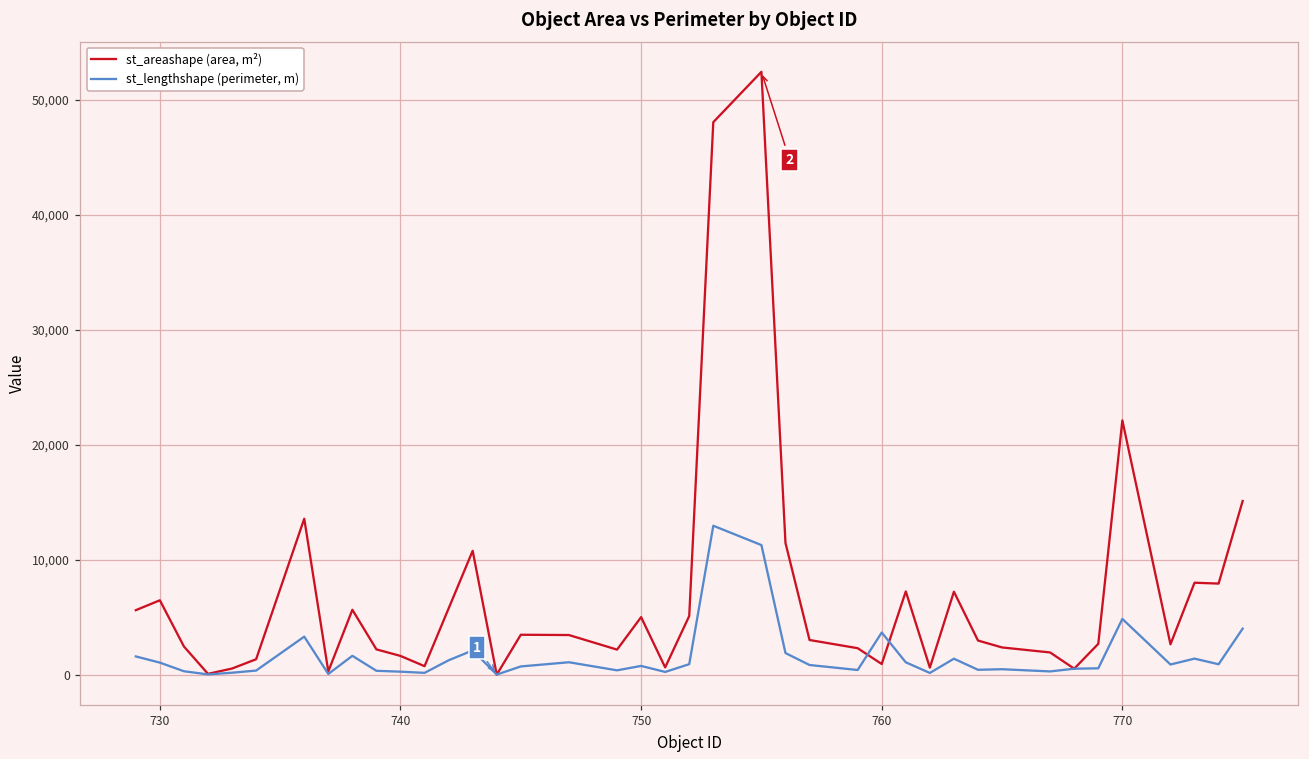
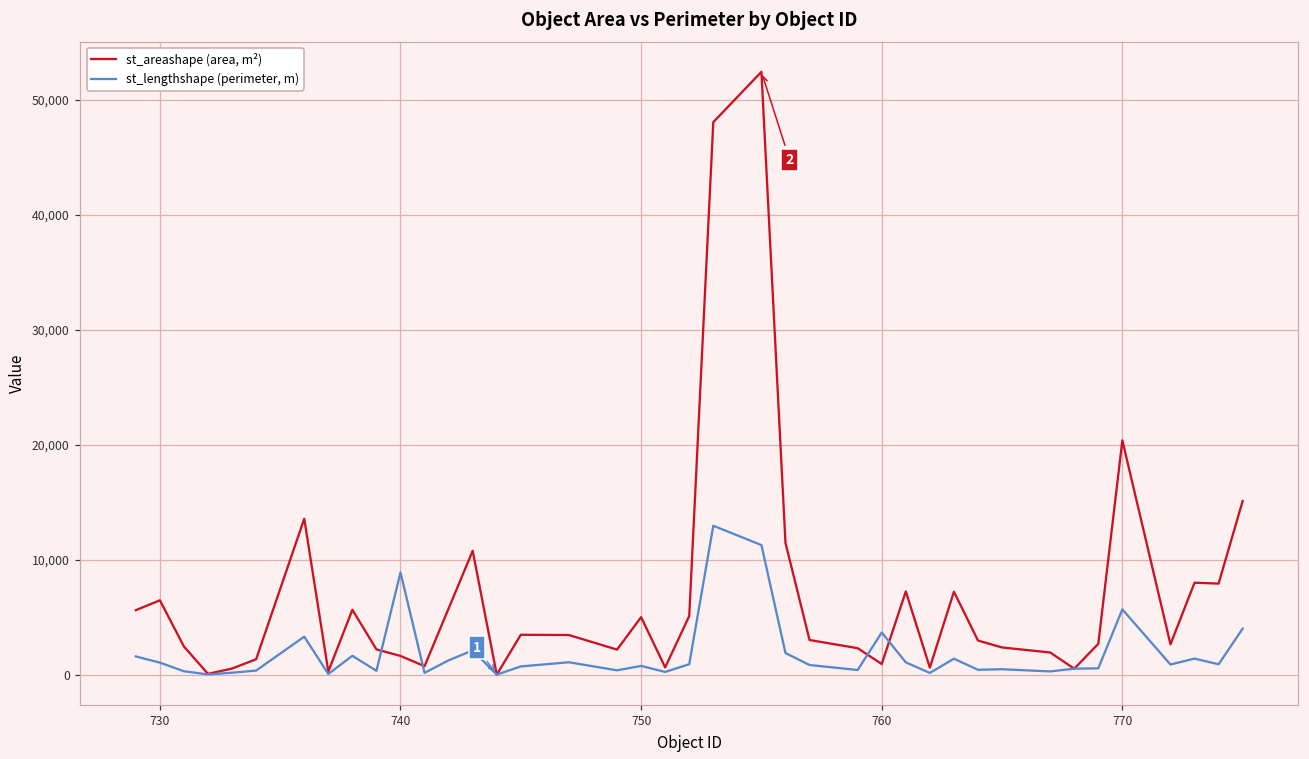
  {
    "st_areashape (area, m²)": {
      "730": "6,500",
      "740": "1,600",
      "750": "5,000",
      "760": "900",
-     "770": "22,100"
+     "770": "20,400"
    },
    "st_lengthshape (perimeter, m)": {
      "730": "1,100",
-     "740": "300",
+     "740": "8,900",
      "750": "800",
      "760": "3,700",
-     "770": "4,900"
+     "770": "5,700"
    }
  }
